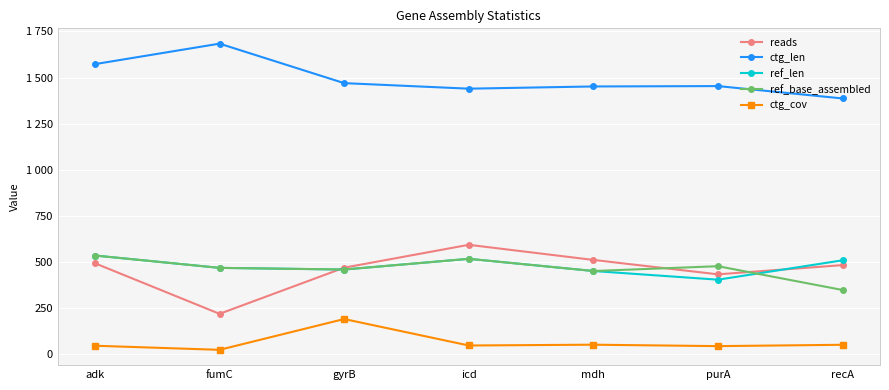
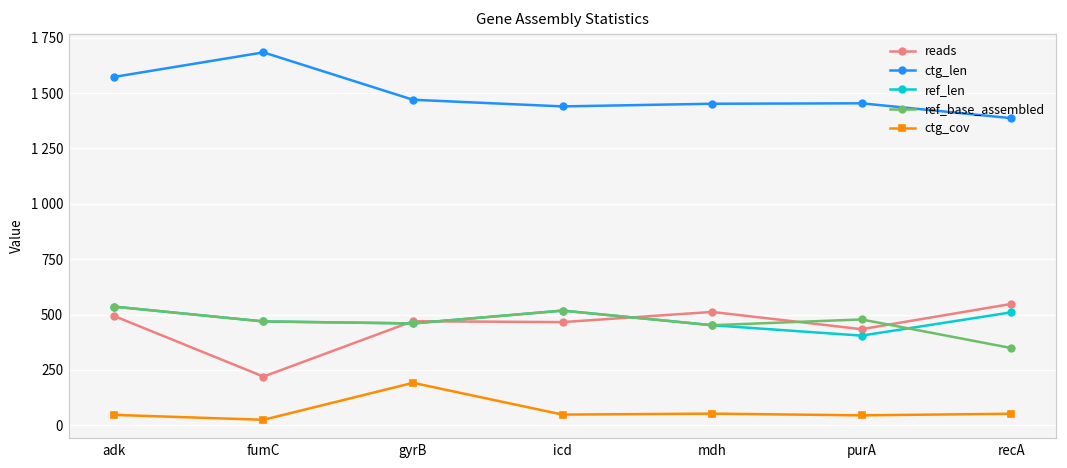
  {
    "reads": {
      "adk": 490,
      "fumC": 220,
-     "icd": 590,
+     "icd": 470,
      "mdh": 510,
      "purA": 430,
-     "recA": 480
+     "recA": 550
    },
    "ctg_len": {
      "adk": 1570,
      "fumC": 1680,
      "gyrB": 1470,
      "icd": 1440,
      "mdh": 1450,
      "purA": 1450,
      "recA": 1390
    },
    "ref_len": {
      "purA": 410,
      "recA": 510
    },
    "ref_base_assembled": {
      "purA": 480,
      "recA": 350
    },
    "ctg_cov": {
      "adk": 50,
      "fumC": 20,
      "gyrB": 190,
      "icd": 50,
      "mdh": 50,
      "purA": 50,
      "recA": 50
    }
  }
